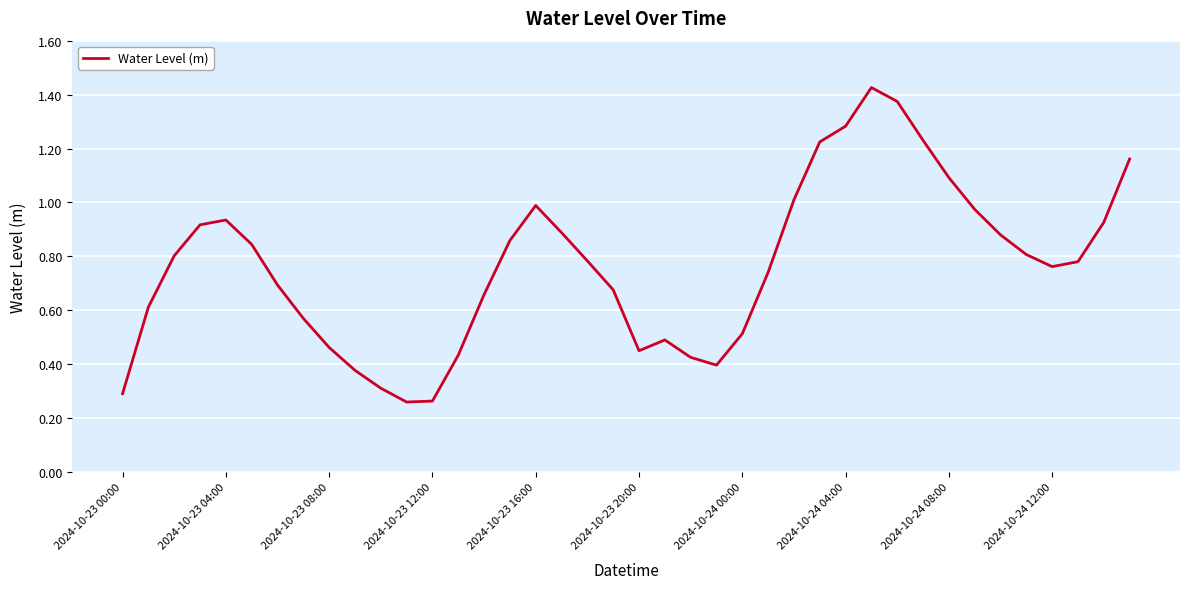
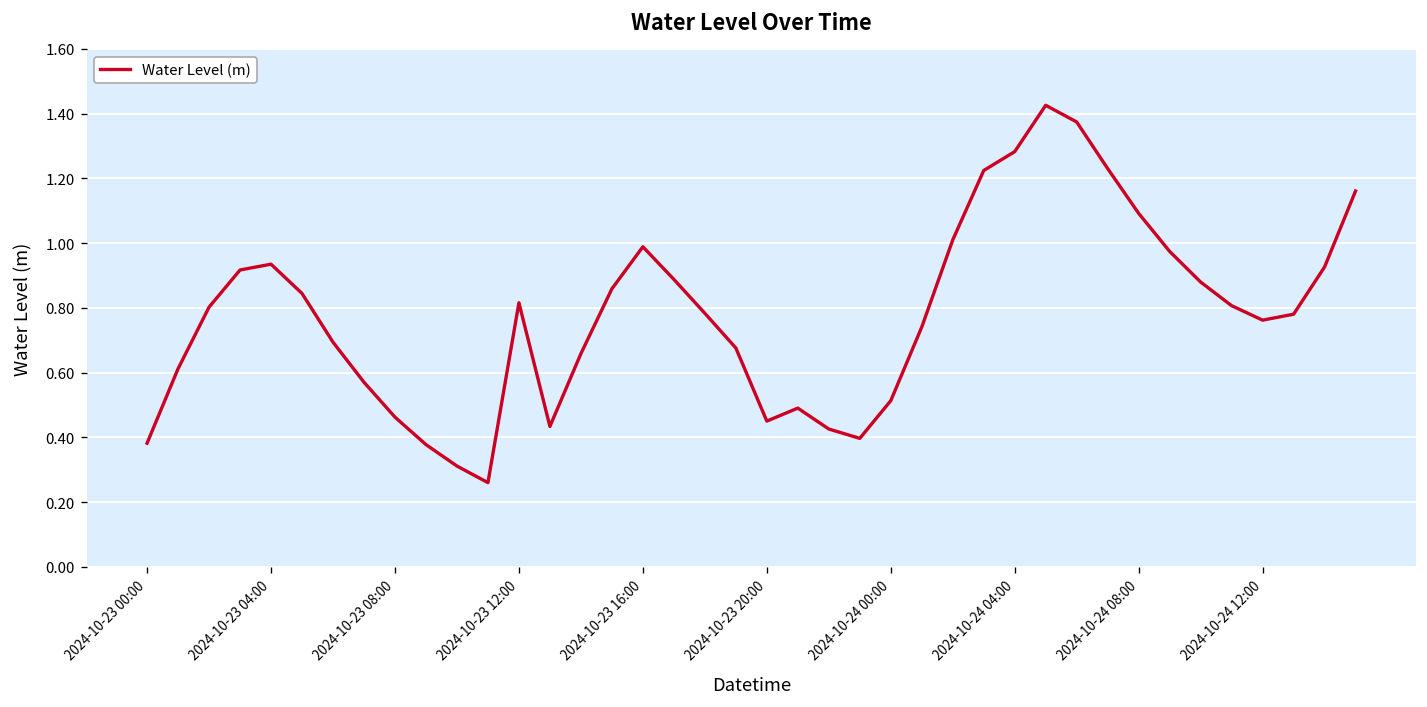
  {
-   "2024-10-23 00:00": 0.29,
+   "2024-10-23 00:00": 0.38,
    "2024-10-23 04:00": 0.94,
    "2024-10-23 08:00": 0.46,
-   "2024-10-23 12:00": 0.26,
+   "2024-10-23 12:00": 0.82,
    "2024-10-23 16:00": 0.99,
    "2024-10-23 20:00": 0.45,
    "2024-10-24 00:00": 0.51,
    "2024-10-24 04:00": 1.28,
    "2024-10-24 08:00": 1.09,
    "2024-10-24 12:00": 0.76
  }
